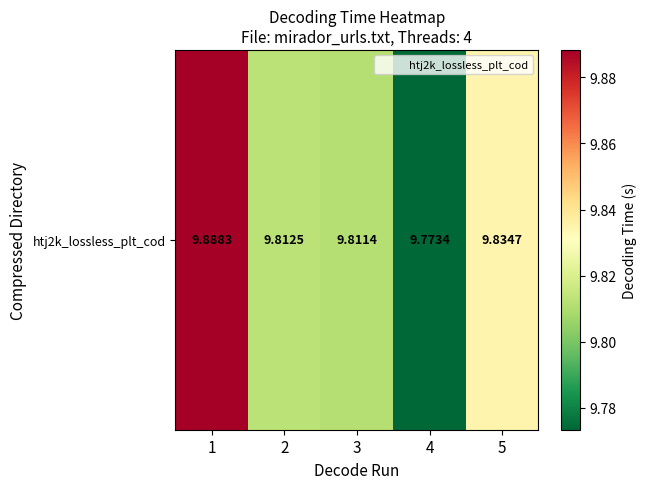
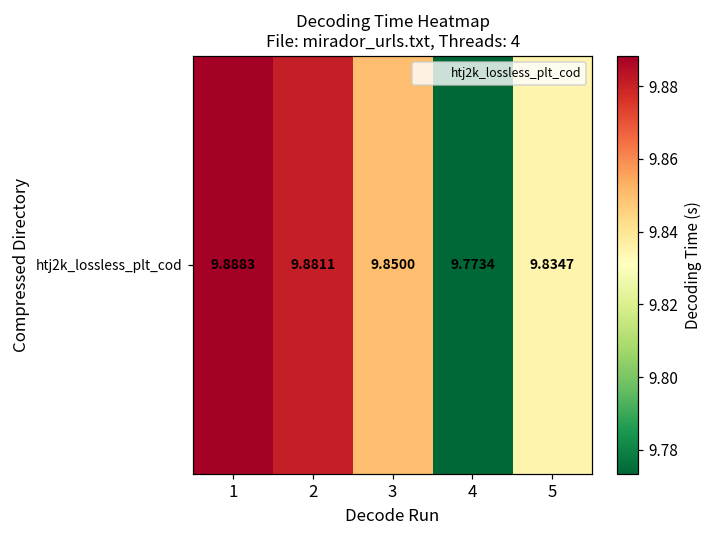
  {
    "htj2k_lossless_plt_cod": {
      "1": 9.8883,
-     "2": 9.8125,
-     "3": 9.8114,
+     "2": 9.8811,
+     "3": 9.8500,
      "4": 9.7734,
      "5": 9.8347
    }
  }
